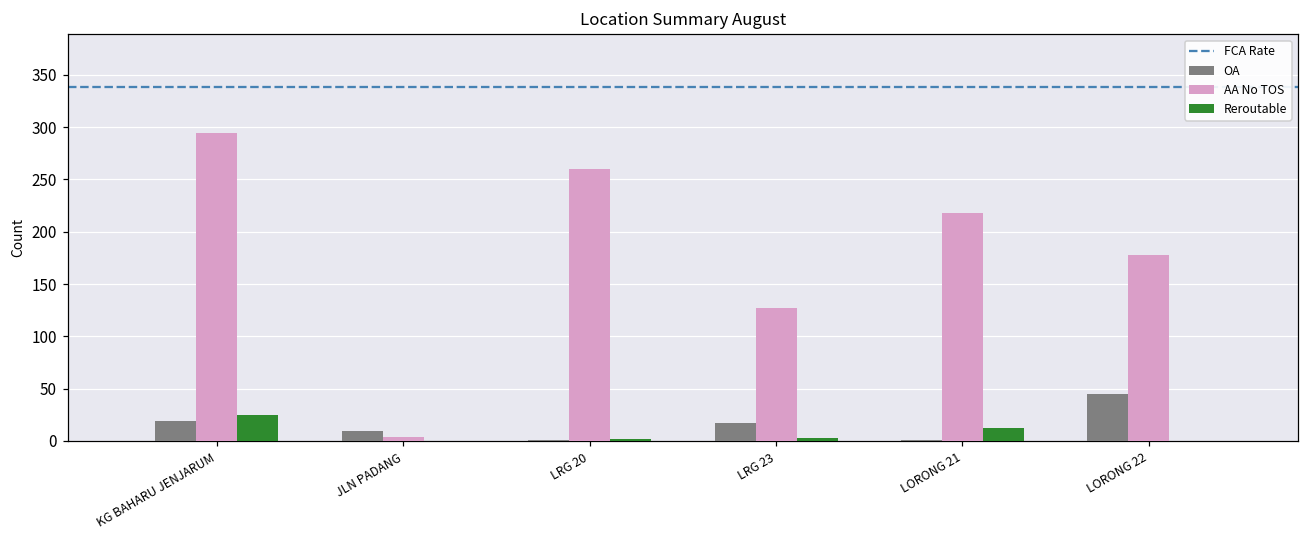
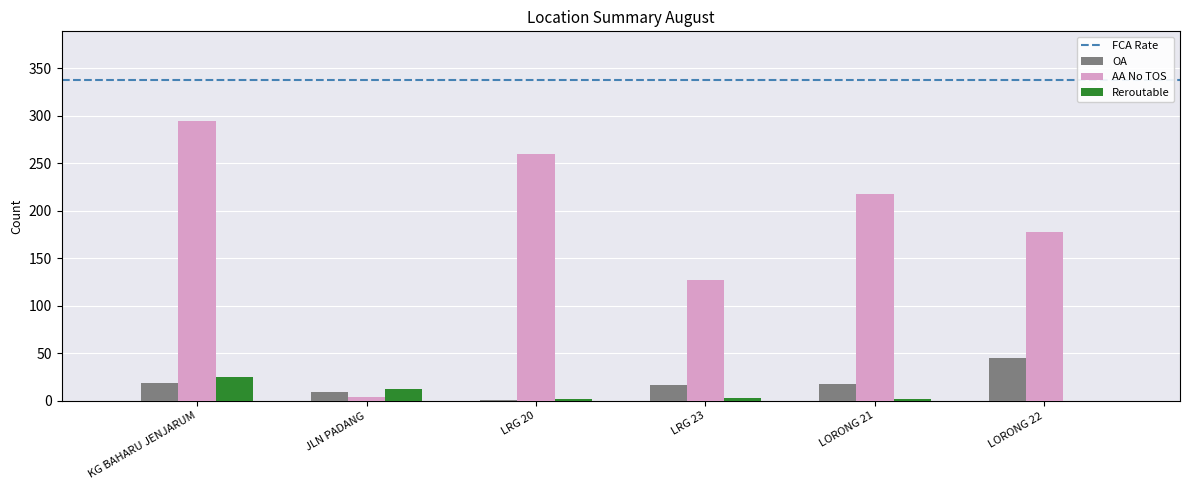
  {
    "OA": {
      "KG BAHARU JENJARUM": 20,
      "JLN PADANG": 10,
      "LRG 23": 20,
-     "LORONG 21": 0,
+     "LORONG 21": 20,
      "LORONG 22": 50
    },
    "AA No TOS": {
      "KG BAHARU JENJARUM": 290,
      "JLN PADANG": 0,
      "LRG 20": 260,
      "LRG 23": 130,
      "LORONG 21": 220,
      "LORONG 22": 180
    },
    "Reroutable": {
      "KG BAHARU JENJARUM": 30,
-     "JLN PADANG": 0,
+     "JLN PADANG": 10,
      "LRG 23": 0,
-     "LORONG 21": 10,
+     "LORONG 21": 0,
      "LORONG 22": 0
    }
  }
